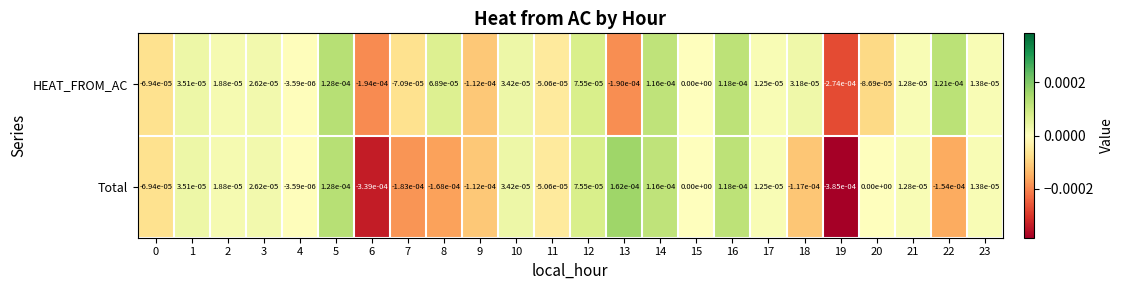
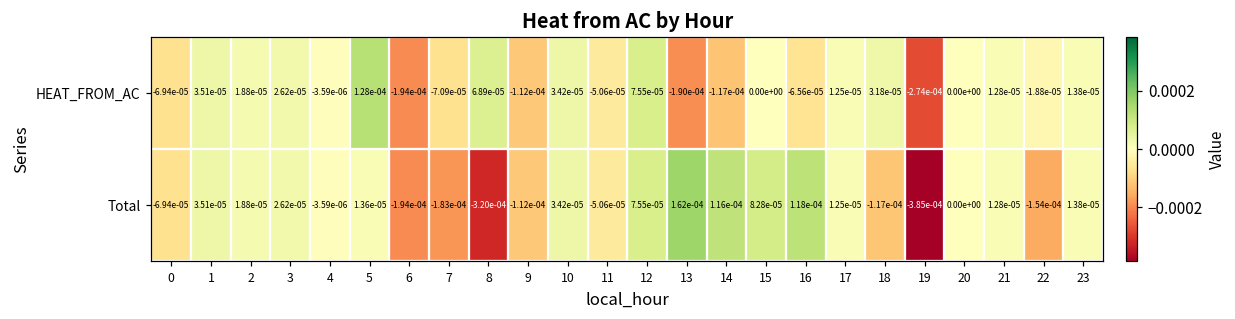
  {
    "HEAT_FROM_AC": {
      "0": "-6.94e-05",
      "1": "3.51e-05",
      "2": "1.88e-05",
      "3": "2.62e-05",
      "4": "-3.59e-06",
      "5": "1.28e-04",
      "6": "-1.94e-04",
      "7": "-7.09e-05",
      "8": "6.89e-05",
      "9": "-1.12e-04",
      "10": "3.42e-05",
      "11": "-5.06e-05",
      "12": "7.55e-05",
      "13": "-1.90e-04",
-     "14": "1.16e-04",
+     "14": "-1.17e-04",
      "15": "0.00e+00",
-     "16": "1.18e-04",
+     "16": "-6.56e-05",
      "17": "1.25e-05",
      "18": "3.18e-05",
      "19": "-2.74e-04",
-     "20": "-8.69e-05",
+     "20": "0.00e+00",
      "21": "1.28e-05",
-     "22": "1.21e-04",
+     "22": "-1.88e-05",
      "23": "1.38e-05"
    },
    "Total": {
      "0": "-6.94e-05",
      "1": "3.51e-05",
      "2": "1.88e-05",
      "3": "2.62e-05",
      "4": "-3.59e-06",
-     "5": "1.28e-04",
-     "6": "-3.39e-04",
+     "5": "1.36e-05",
+     "6": "-1.94e-04",
      "7": "-1.83e-04",
-     "8": "-1.68e-04",
+     "8": "-3.20e-04",
      "9": "-1.12e-04",
      "10": "3.42e-05",
      "11": "-5.06e-05",
      "12": "7.55e-05",
      "13": "1.62e-04",
      "14": "1.16e-04",
-     "15": "0.00e+00",
+     "15": "8.28e-05",
      "16": "1.18e-04",
      "17": "1.25e-05",
      "18": "-1.17e-04",
      "19": "-3.85e-04",
      "20": "0.00e+00",
      "21": "1.28e-05",
      "22": "-1.54e-04",
      "23": "1.38e-05"
    }
  }
